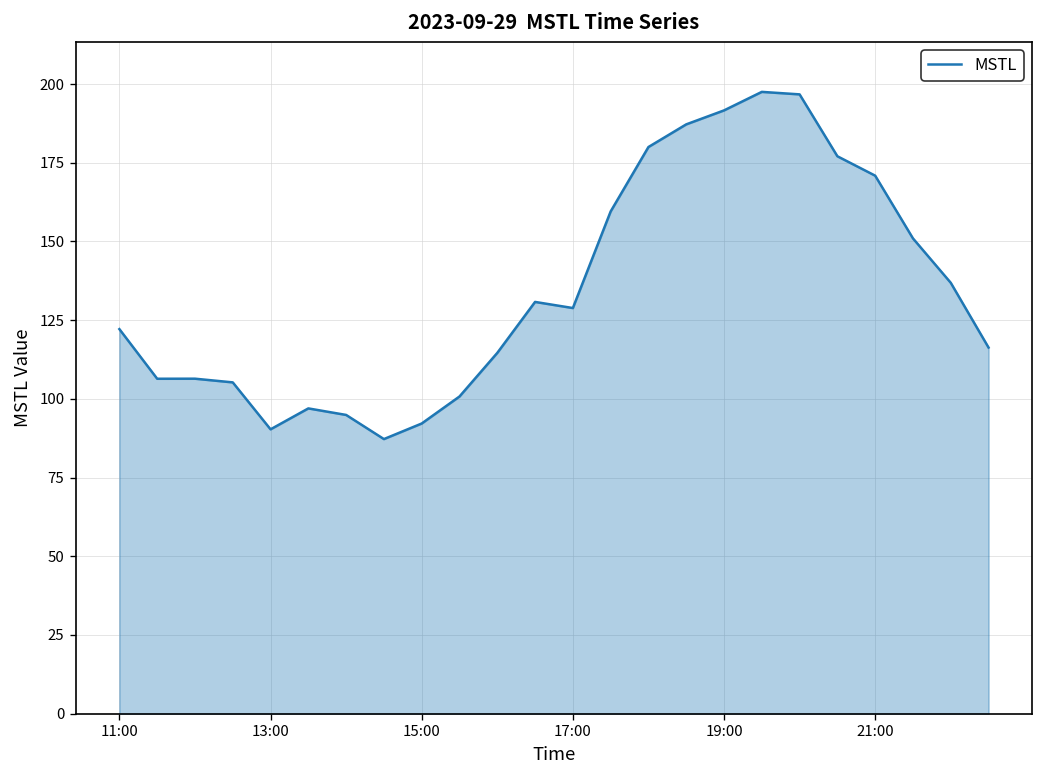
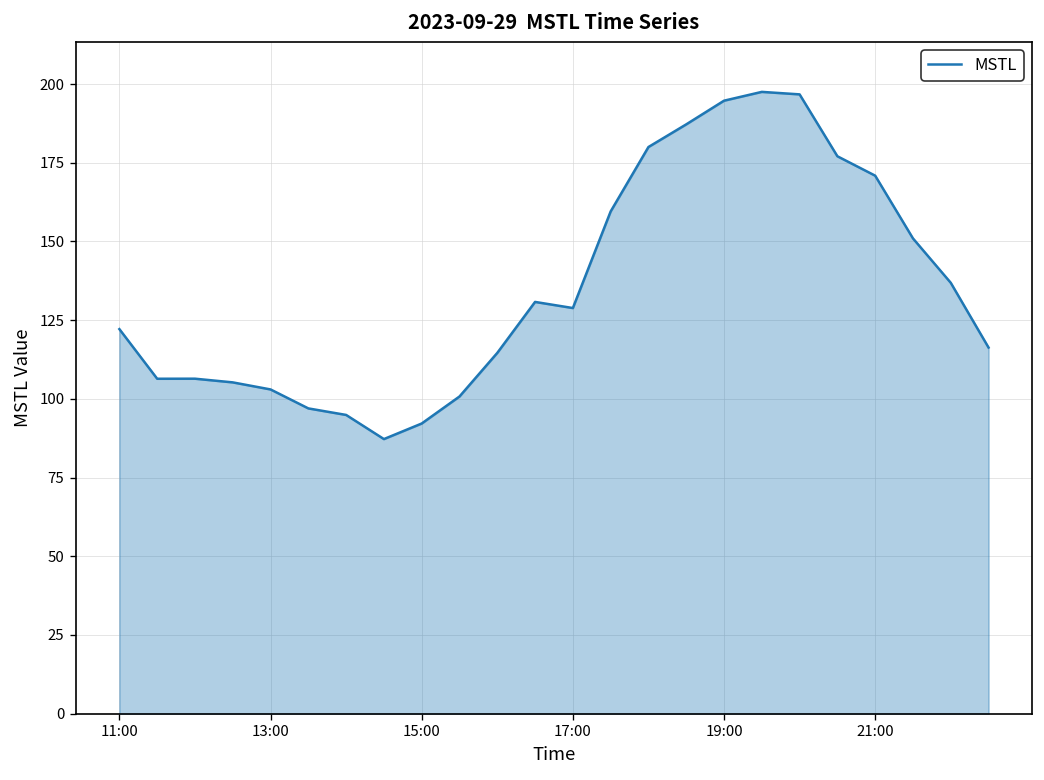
  {
    "11:00": 122,
-   "13:00": 90,
+   "13:00": 103,
    "15:00": 92,
    "17:00": 129,
-   "19:00": 192,
+   "19:00": 195,
    "21:00": 171
  }
